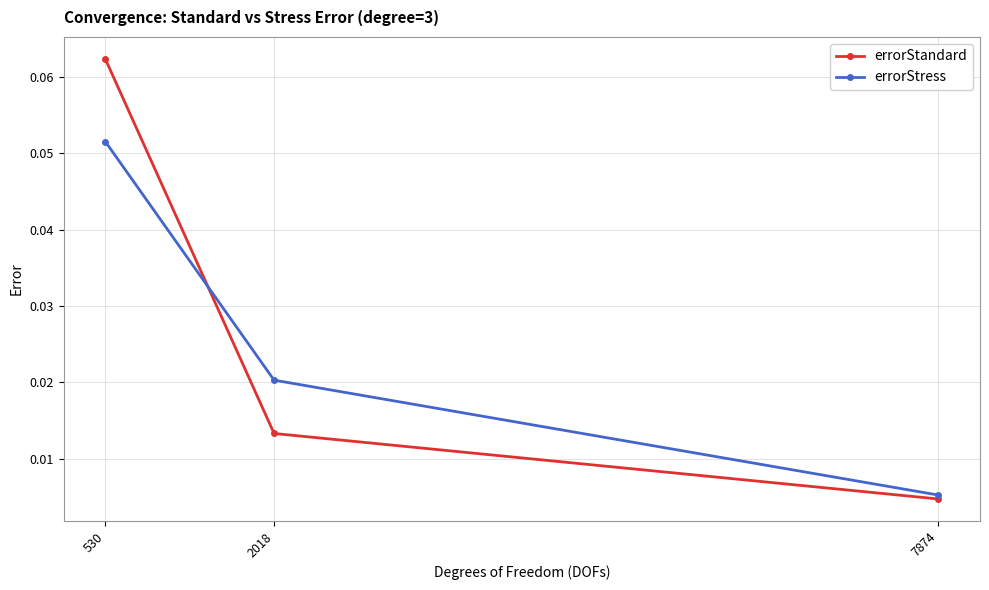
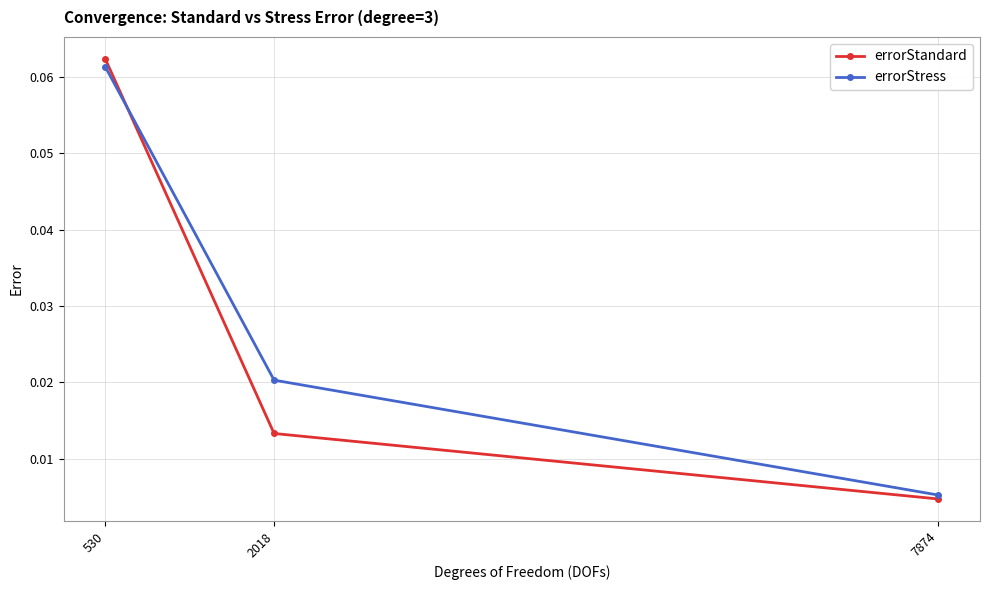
  {
    "errorStandard": {
      "530": 0.062,
      "2018": 0.013,
      "7874": 0.005
    },
    "errorStress": {
-     "530": 0.052,
+     "530": 0.061,
      "2018": 0.020,
      "7874": 0.005
    }
  }
